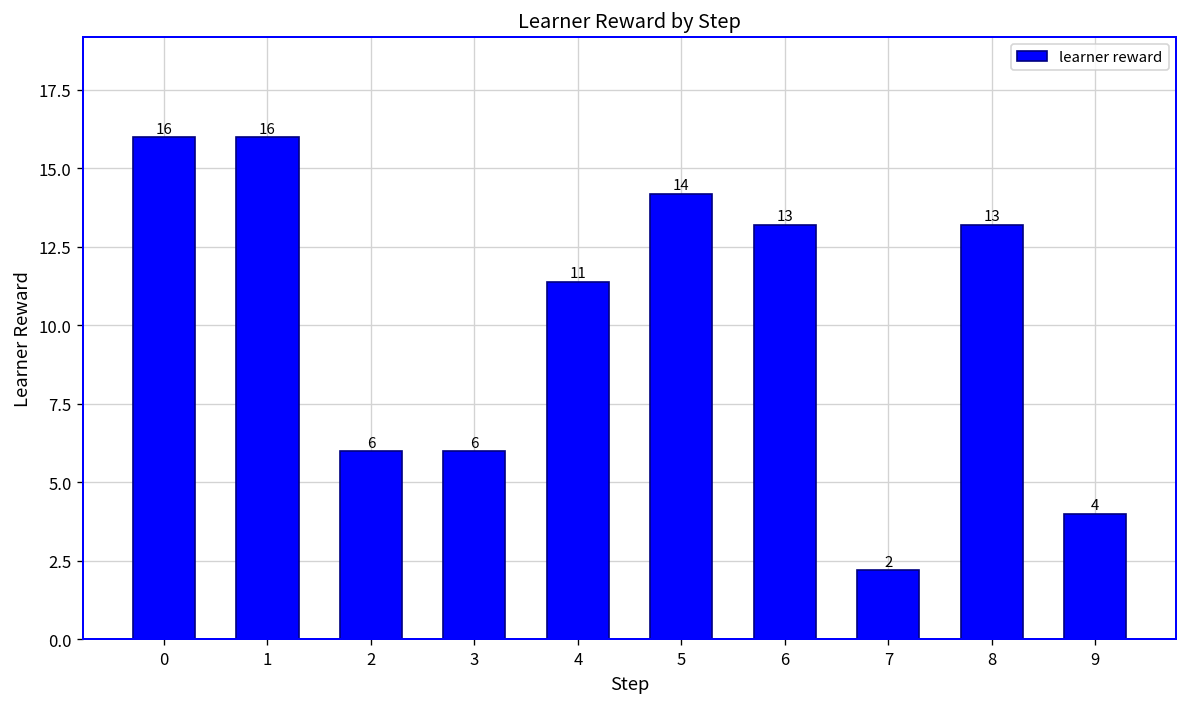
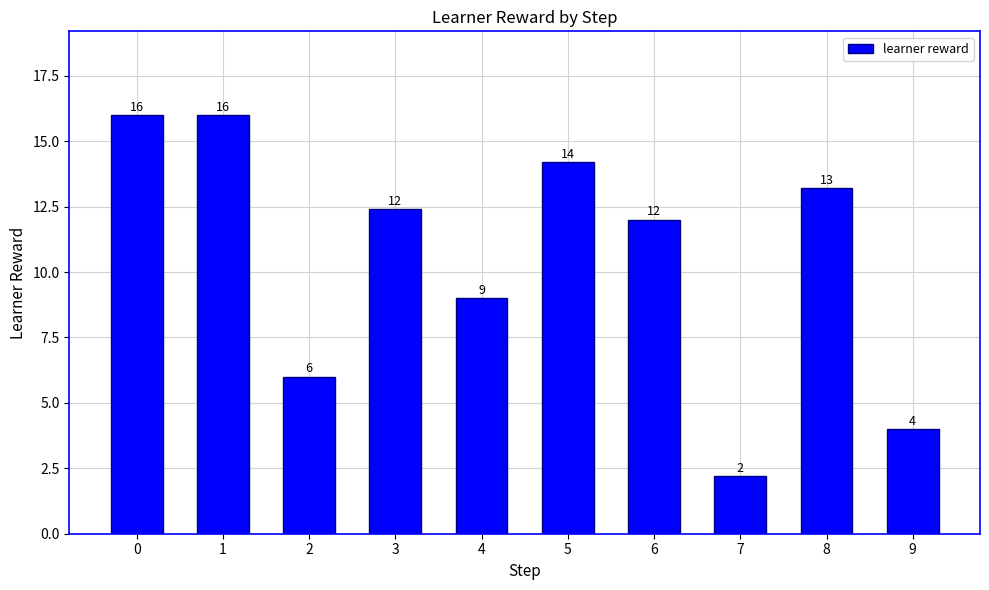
  {
    "0": 16,
    "1": 16,
    "2": 6,
-   "3": 6,
-   "4": 11,
+   "3": 12,
+   "4": 9,
    "5": 14,
-   "6": 13,
+   "6": 12,
    "7": 2,
    "8": 13,
    "9": 4
  }
